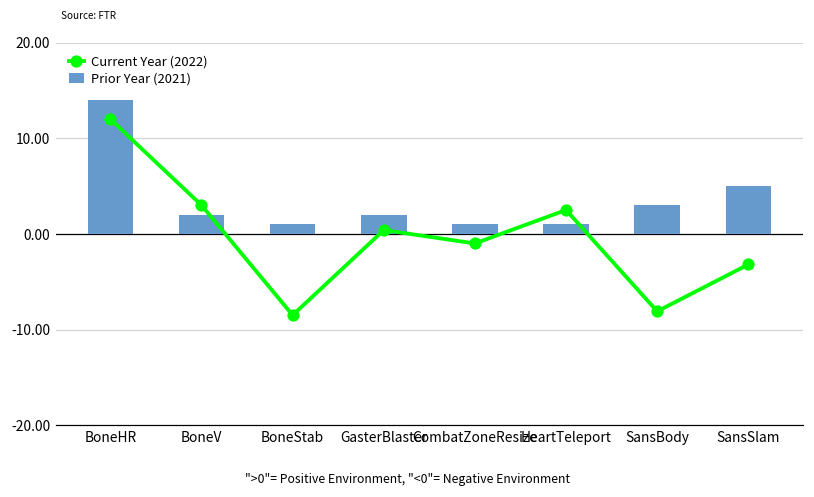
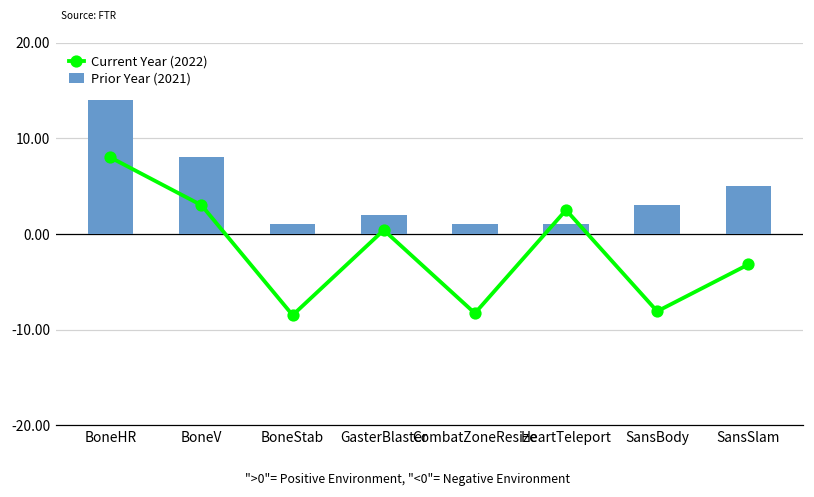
  {
    "Current Year (2022)": {
-     "BoneHR": 12,
+     "BoneHR": 8,
      "BoneV": 3,
      "BoneStab": -9,
-     "CombatZoneResize": -1,
+     "CombatZoneResize": -8,
      "SansBody": -8,
      "SansSlam": -3
    },
    "Prior Year (2021)": {
      "BoneHR": 14,
-     "BoneV": 2,
+     "BoneV": 8,
      "BoneStab": 1,
      "CombatZoneResize": 1,
      "SansBody": 3,
      "SansSlam": 5
    }
  }
